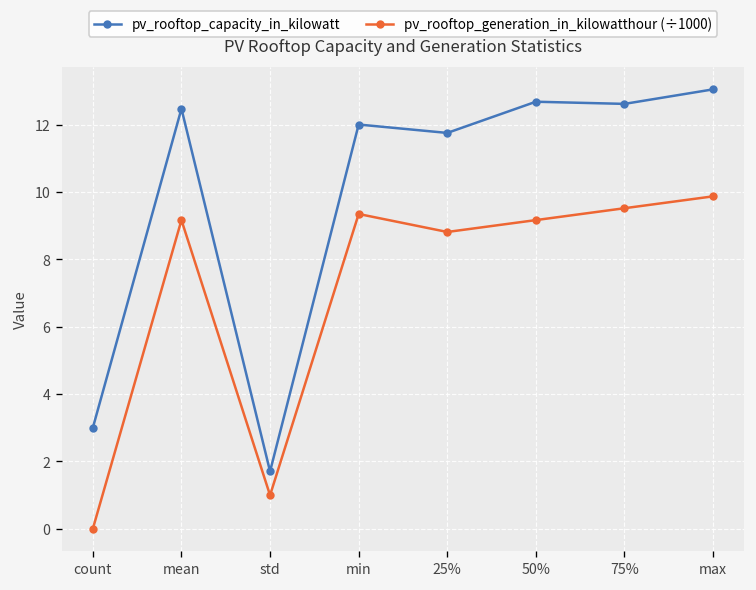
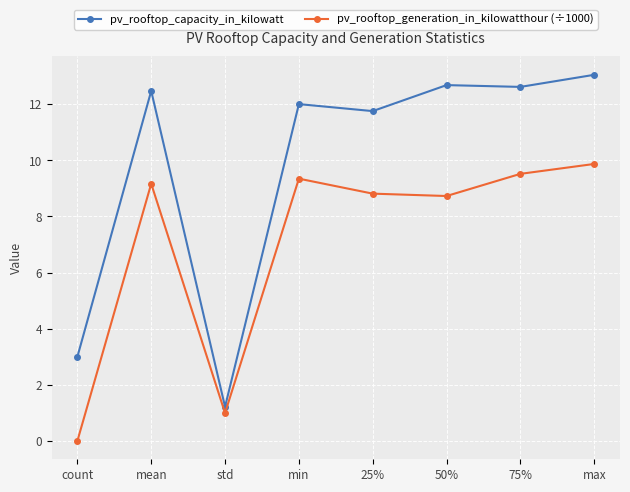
  {
    "pv_rooftop_capacity_in_kilowatt": {
      "count": 3.0,
      "mean": 12.5,
-     "std": 1.7,
+     "std": 1.2,
      "min": 12.0,
      "25%": 11.8,
      "50%": 12.7,
      "75%": 12.6,
      "max": 13.0
    },
    "pv_rooftop_generation_in_kilowatthour (÷1000)": {
      "count": 0.0,
      "mean": 9.2,
      "std": 1.0,
      "min": 9.3,
      "25%": 8.8,
-     "50%": 9.2,
+     "50%": 8.7,
      "75%": 9.5,
      "max": 9.9
    }
  }
